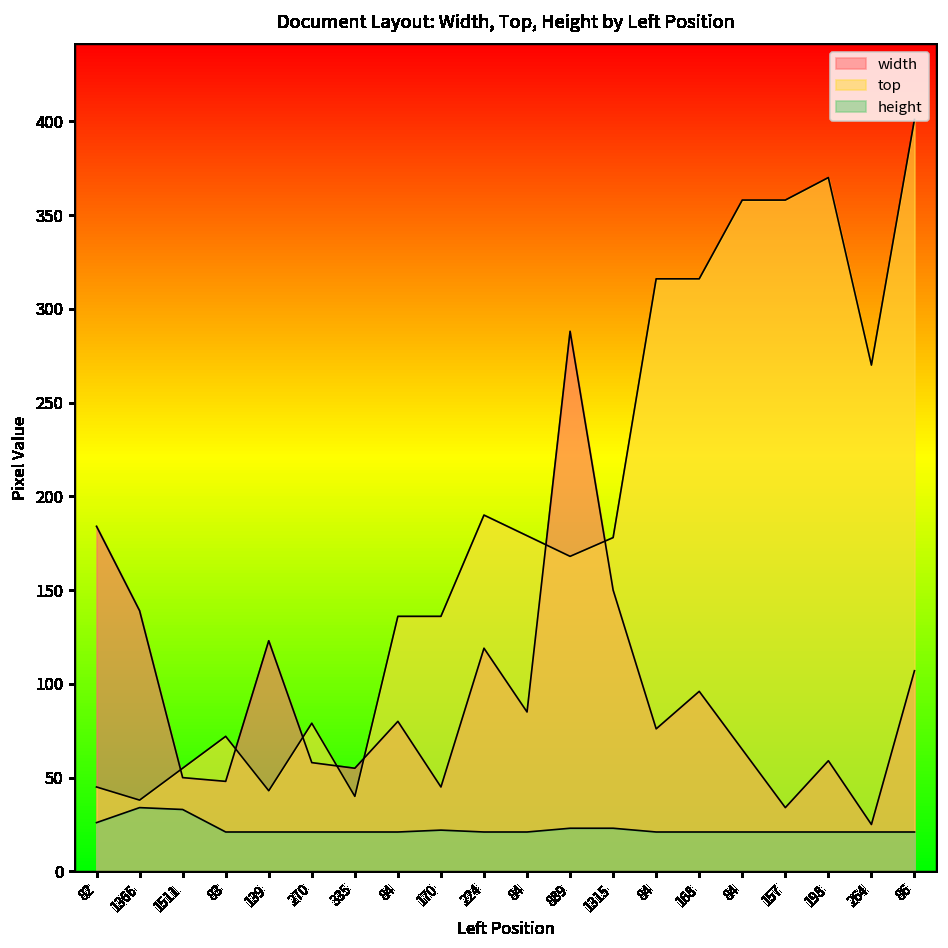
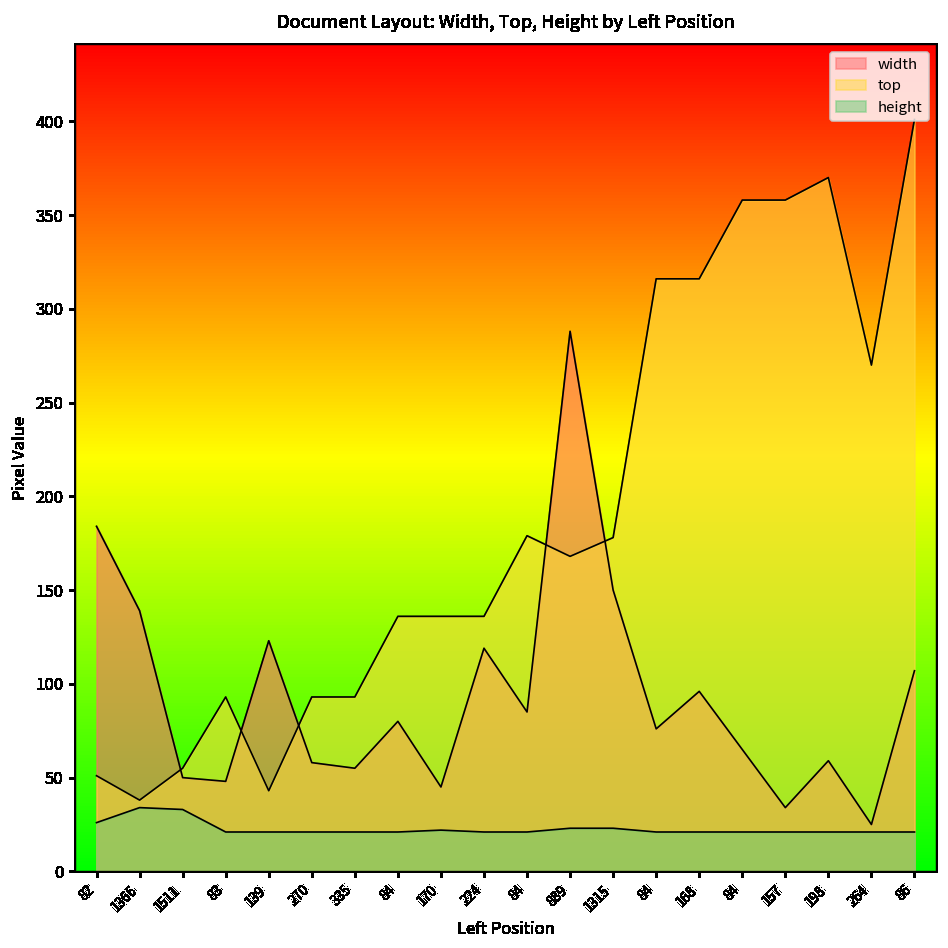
  {
    "width": {
      "82": 184,
      "1366": 139,
      "1511": 50,
      "83": 48,
      "139": 123,
      "270": 58,
      "335": 55,
      "170": 45,
      "224": 119,
      "889": 288,
      "1315": 150,
      "168": 96,
      "157": 34,
      "198": 59,
      "264": 25,
      "86": 107
    },
    "top": {
-     "82": 45,
+     "82": 51,
      "1366": 38,
      "1511": 55,
-     "83": 72,
+     "83": 93,
      "139": 43,
-     "270": 79,
-     "335": 40,
+     "270": 93,
+     "335": 93,
      "170": 136,
-     "224": 190,
+     "224": 136,
      "889": 168,
      "1315": 178,
      "168": 316,
      "157": 358,
      "198": 370,
      "264": 270
    },
    "height": {
      "82": 26,
      "1366": 34,
      "1511": 33,
      "83": 21,
      "139": 21,
      "270": 21,
      "335": 21,
      "170": 22,
      "224": 21,
      "889": 23,
      "1315": 23,
      "168": 21,
      "157": 21,
      "198": 21,
      "264": 21,
      "86": 21
    }
  }
